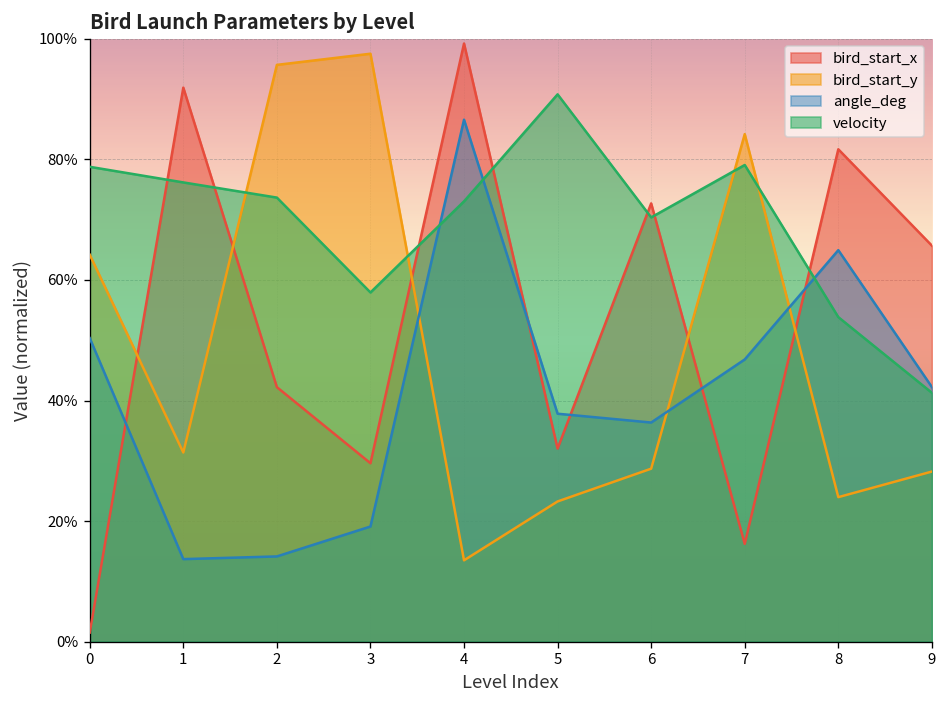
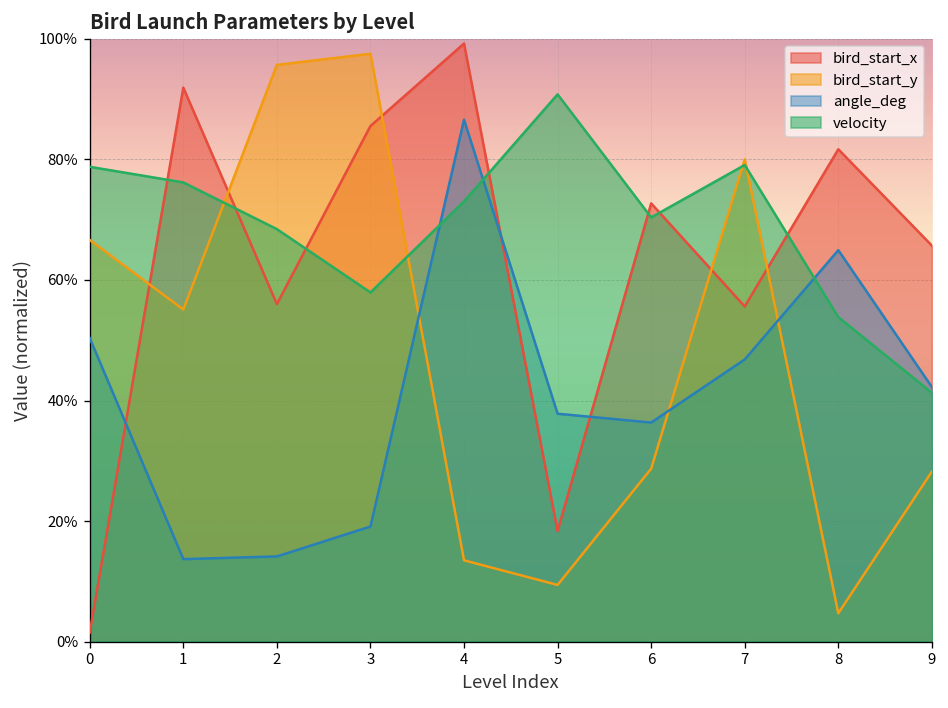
  {
    "bird_start_x": {
      "0": "2%",
      "1": "92%",
-     "2": "42%",
-     "3": "30%",
+     "2": "56%",
+     "3": "86%",
      "4": "99%",
-     "5": "32%",
+     "5": "18%",
      "6": "73%",
-     "7": "16%",
+     "7": "56%",
      "8": "82%",
      "9": "66%"
    },
    "bird_start_y": {
-     "0": "64%",
-     "1": "31%",
+     "0": "67%",
+     "1": "55%",
      "2": "96%",
      "3": "98%",
      "4": "13%",
-     "5": "23%",
+     "5": "9%",
      "6": "29%",
-     "7": "84%",
-     "8": "24%",
+     "7": "80%",
+     "8": "5%",
      "9": "28%"
    },
    "angle_deg": {
      "0": "50%",
      "1": "14%",
      "2": "14%",
      "3": "19%",
      "4": "87%",
      "5": "38%",
      "6": "36%",
      "7": "47%",
      "8": "65%",
      "9": "42%"
    },
    "velocity": {
      "0": "79%",
      "1": "76%",
-     "2": "74%",
+     "2": "68%",
      "3": "58%",
      "4": "73%",
      "5": "91%",
      "6": "70%",
      "7": "79%",
      "8": "54%",
      "9": "41%"
    }
  }
